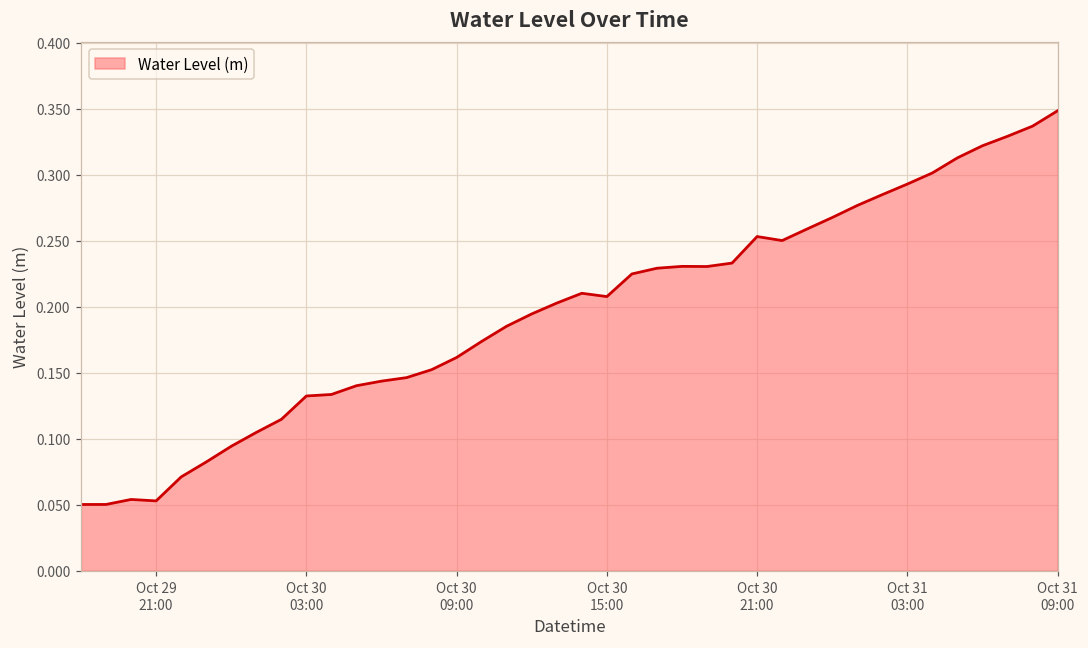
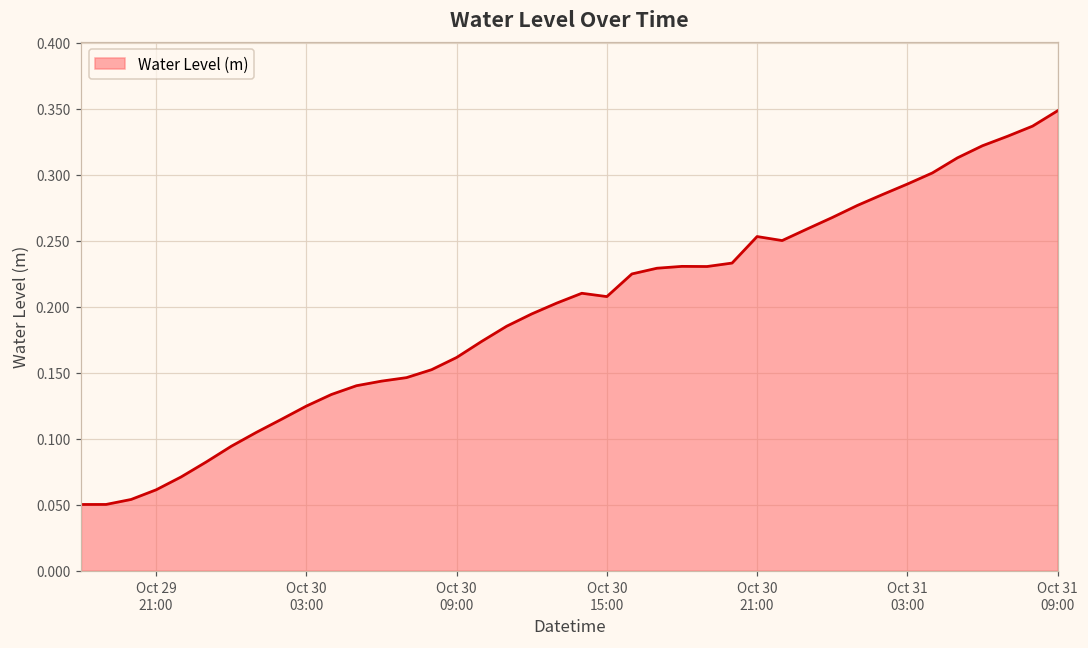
  {
-   "Oct 29 21:00": 0.053,
-   "Oct 30 03:00": 0.132,
+   "Oct 29 21:00": 0.061,
+   "Oct 30 03:00": 0.125,
    "Oct 30 09:00": 0.162,
    "Oct 30 15:00": 0.208,
    "Oct 30 21:00": 0.253,
    "Oct 31 03:00": 0.293,
    "Oct 31 09:00": 0.349
  }
